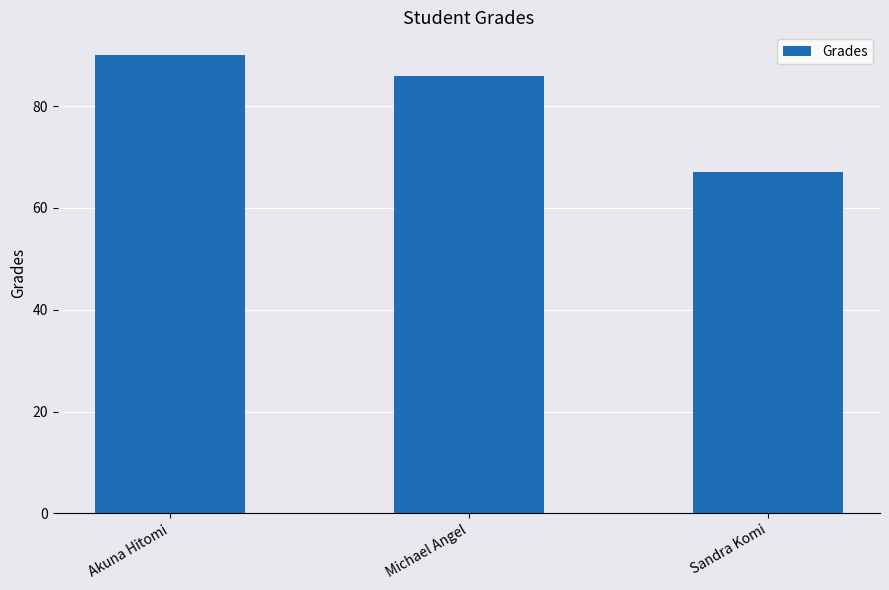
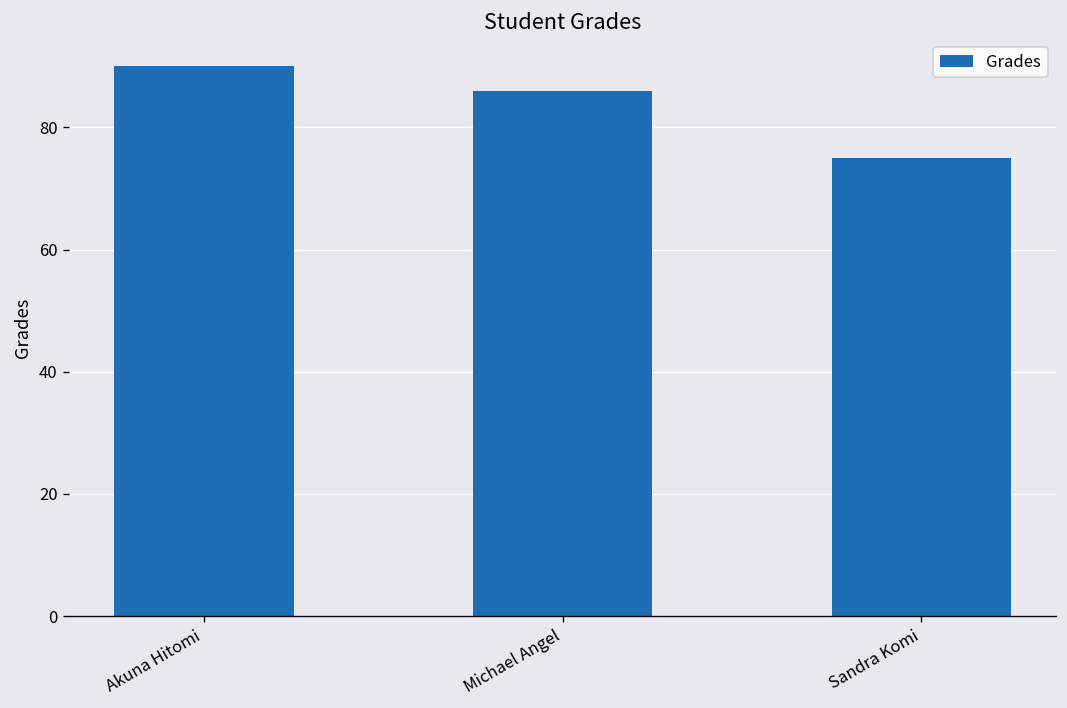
  {
    "Akuna Hitomi": 90,
    "Michael Angel": 86,
-   "Sandra Komi": 67
+   "Sandra Komi": 75
  }
